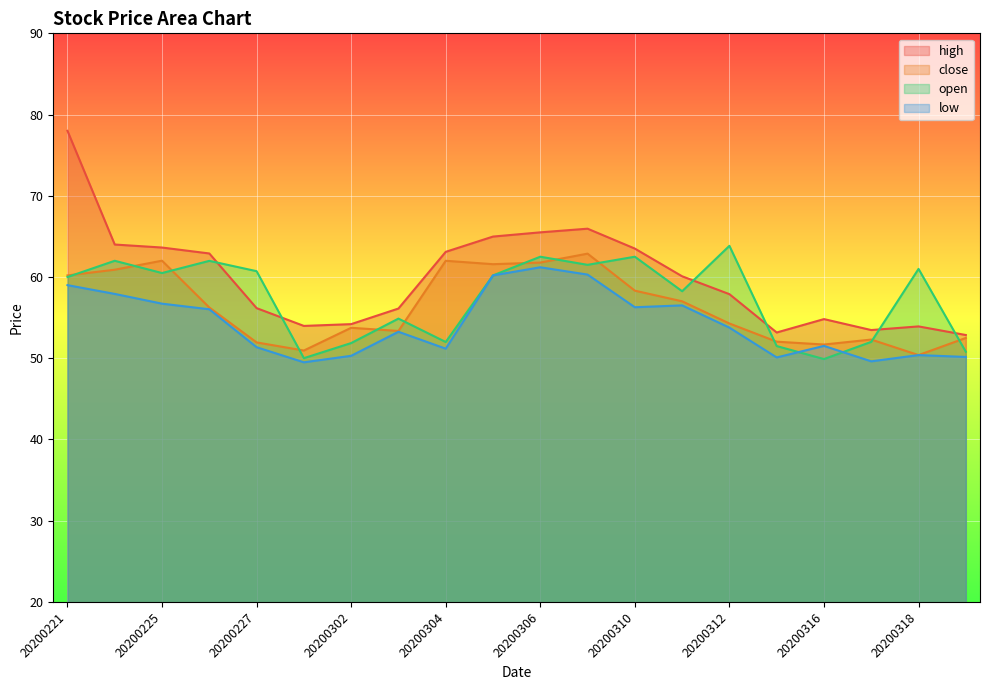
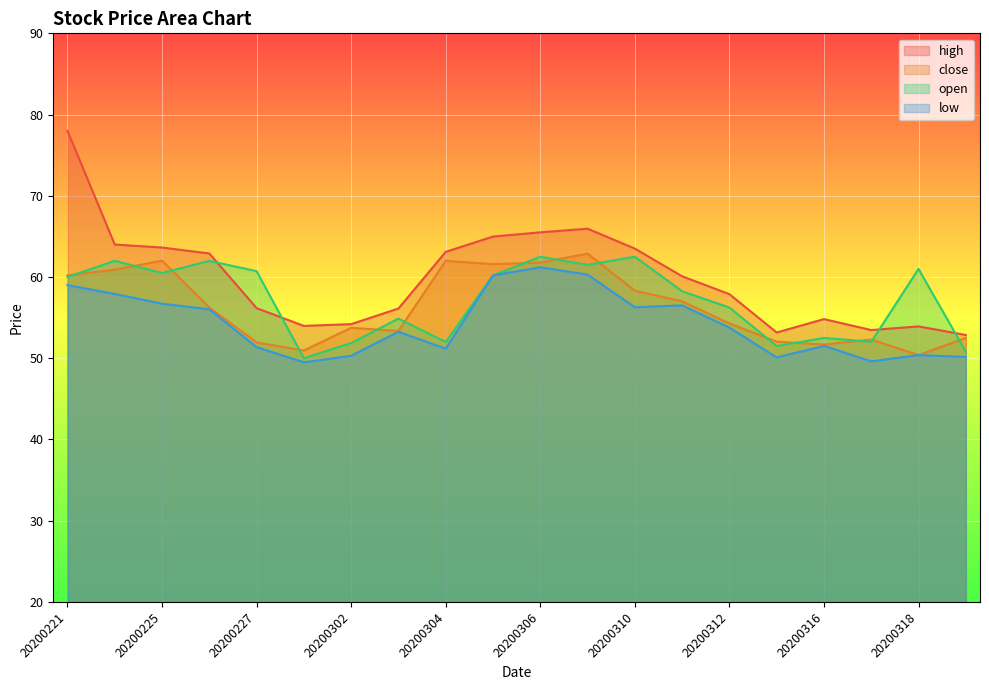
  {
    "open": {
      "20200225": 60,
      "20200227": 61,
      "20200302": 52,
      "20200304": 52,
      "20200306": 63,
      "20200310": 63,
-     "20200312": 64,
-     "20200316": 50,
+     "20200312": 56,
+     "20200316": 53,
      "20200318": 61
    },
    "low": {
      "20200221": 59,
      "20200225": 57,
      "20200227": 51,
      "20200302": 50,
      "20200304": 51,
      "20200306": 61,
      "20200310": 56,
      "20200312": 54
    }
  }
